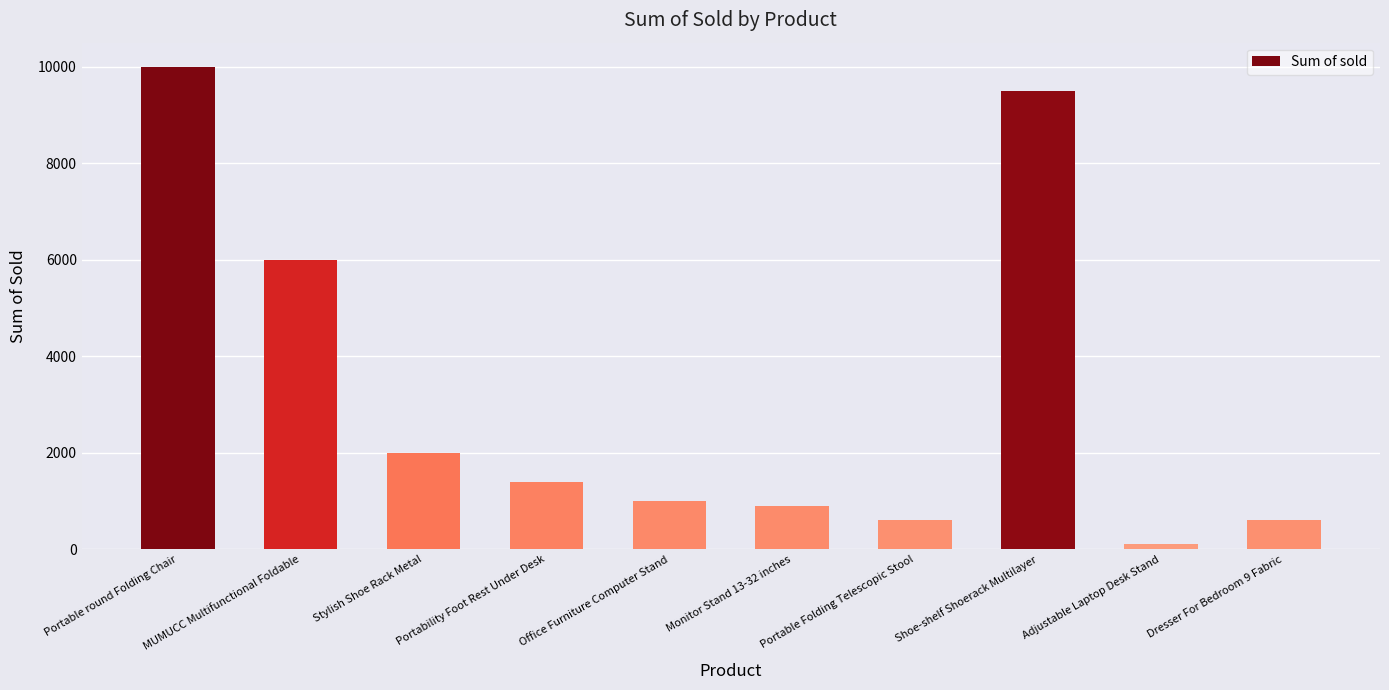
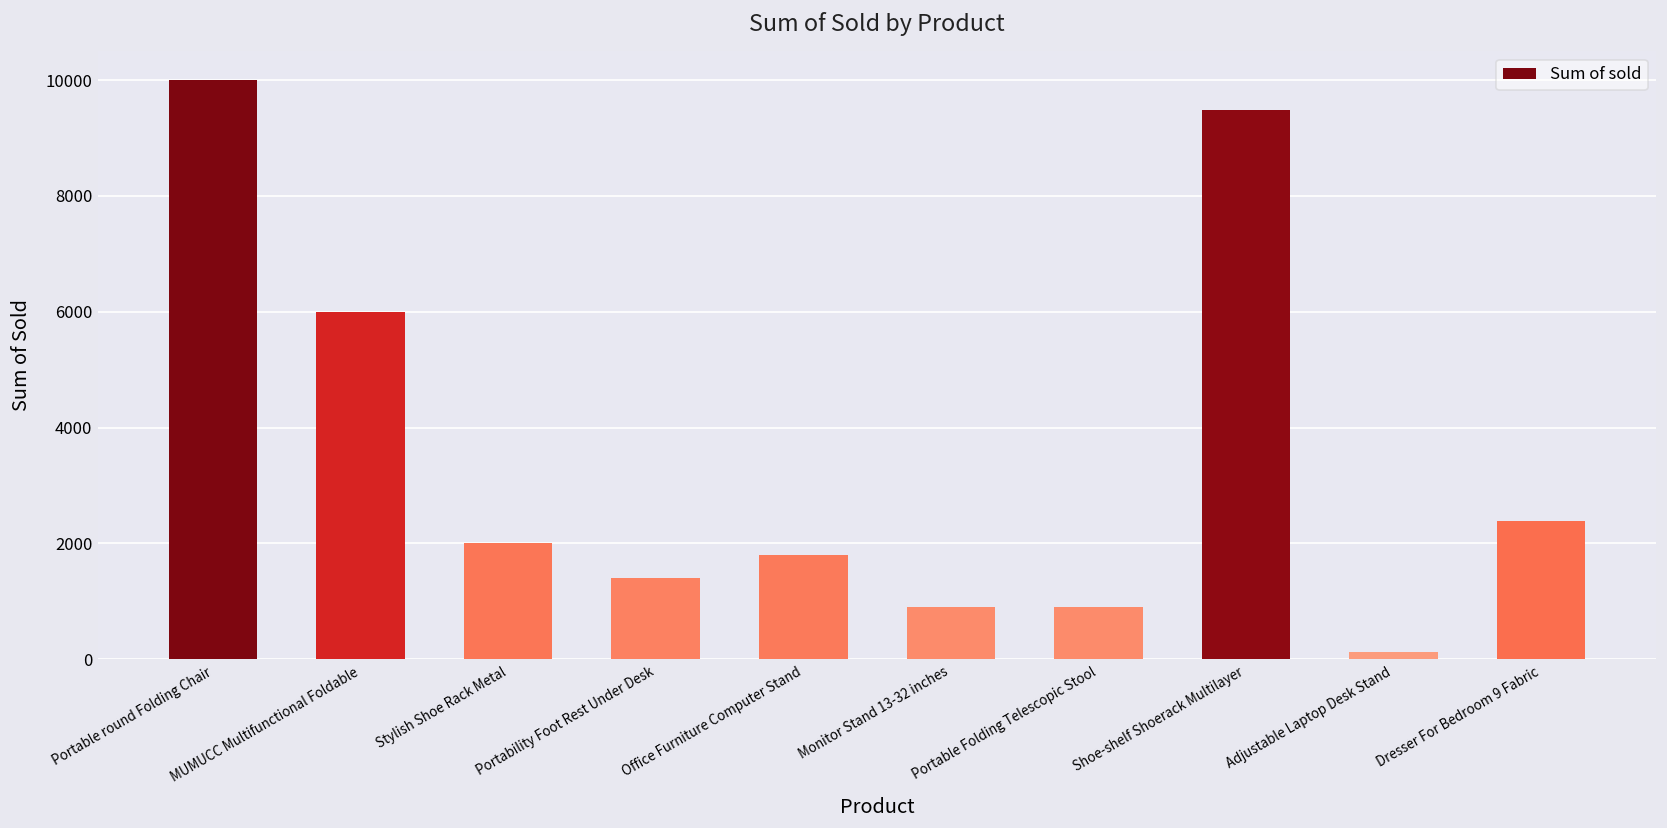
  {
    "Portable round Folding Chair": 10000,
    "MUMUCC Multifunctional Foldable": 6000,
    "Stylish Shoe Rack Metal": 2000,
    "Portability Foot Rest Under Desk": 1400,
-   "Office Furniture Computer Stand": 1000,
+   "Office Furniture Computer Stand": 1800,
    "Monitor Stand 13-32 inches": 900,
-   "Portable Folding Telescopic Stool": 600,
+   "Portable Folding Telescopic Stool": 900,
    "Shoe-shelf Shoerack Multilayer": 9500,
    "Adjustable Laptop Desk Stand": 100,
-   "Dresser For Bedroom 9 Fabric": 600
+   "Dresser For Bedroom 9 Fabric": 2400
  }
